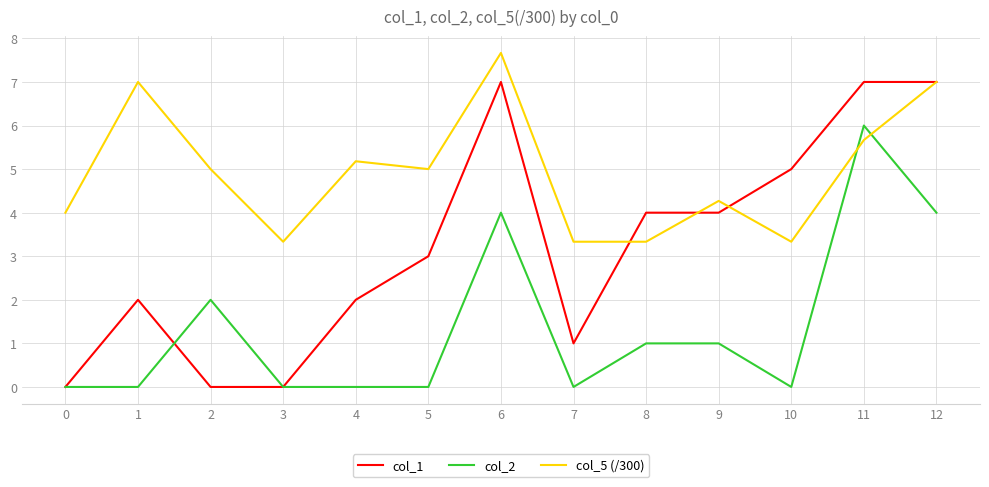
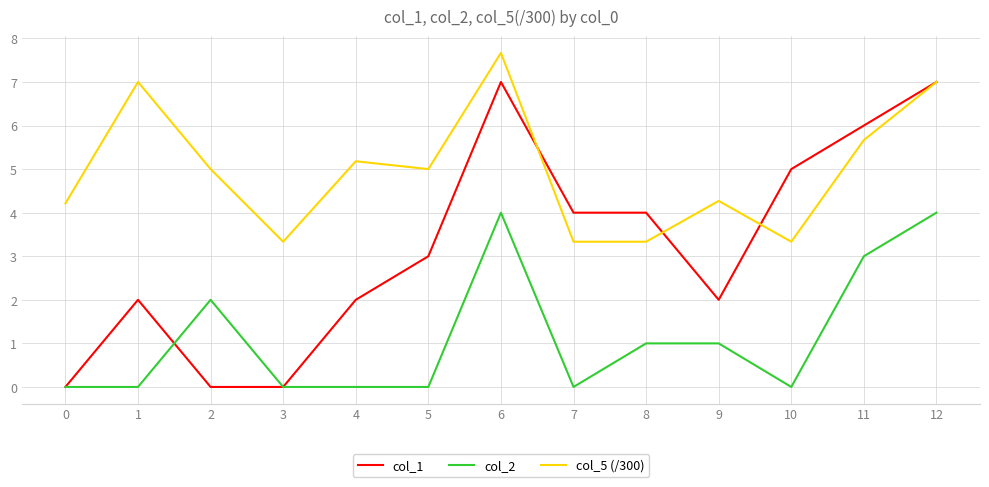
  {
    "col_1": {
      "1": 2,
      "2": 0,
      "4": 2,
      "5": 3,
      "6": 7,
-     "7": 1,
+     "7": 4,
      "8": 4,
-     "9": 4,
+     "9": 2,
      "10": 5,
-     "11": 7
+     "11": 6
    },
    "col_2": {
      "1": 0,
      "2": 2,
      "4": 0,
      "5": 0,
      "6": 4,
      "7": 0,
      "8": 1,
      "9": 1,
      "10": 0,
-     "11": 6,
+     "11": 3,
      "12": 4
    },
    "col_5 (/300)": {
-     "0": 4.0,
+     "0": 4.2,
      "1": 7.0,
      "2": 5.0,
      "3": 3.3,
      "4": 5.2,
      "5": 5.0,
      "6": 7.7,
      "7": 3.3,
      "8": 3.3,
      "9": 4.3,
      "10": 3.3,
      "11": 5.7
    }
  }
